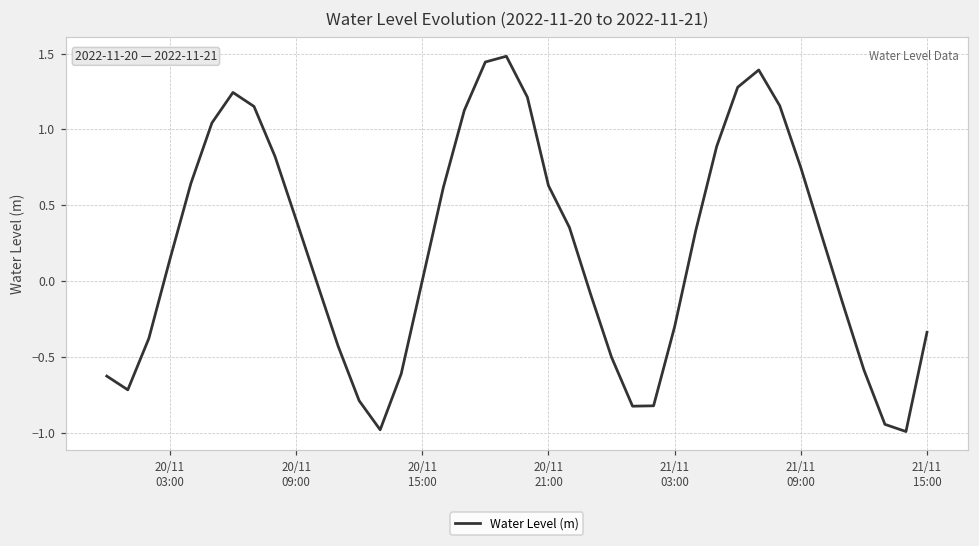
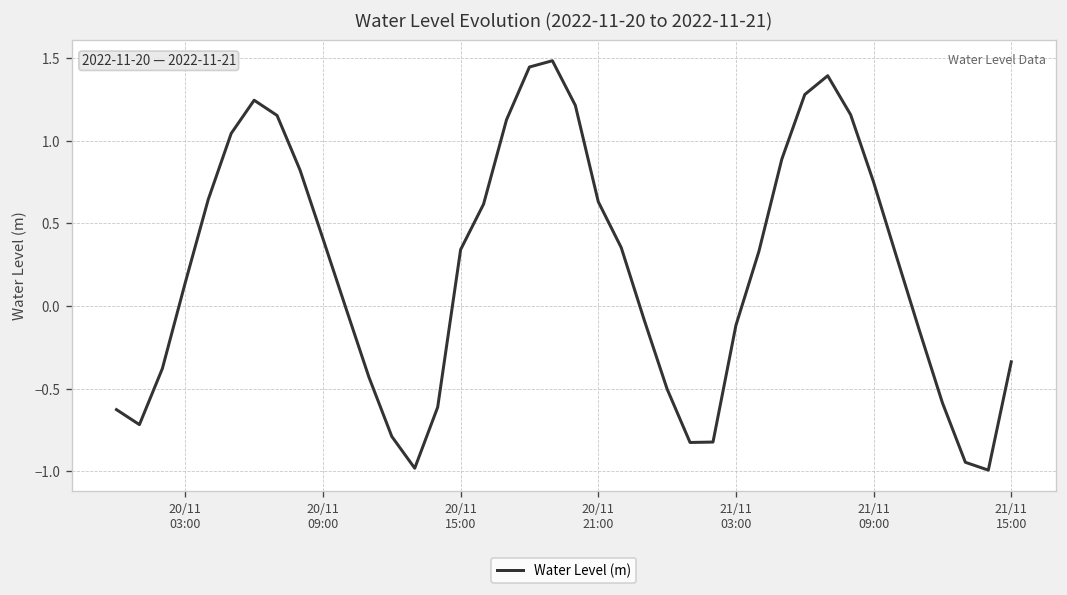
  {
    "20/11 03:00": 0.14,
    "20/11 09:00": 0.41,
-   "20/11 15:00": 0.00,
+   "20/11 15:00": 0.34,
    "20/11 21:00": 0.63,
-   "21/11 03:00": -0.30,
+   "21/11 03:00": -0.12,
    "21/11 09:00": 0.75,
    "21/11 15:00": -0.34
  }
